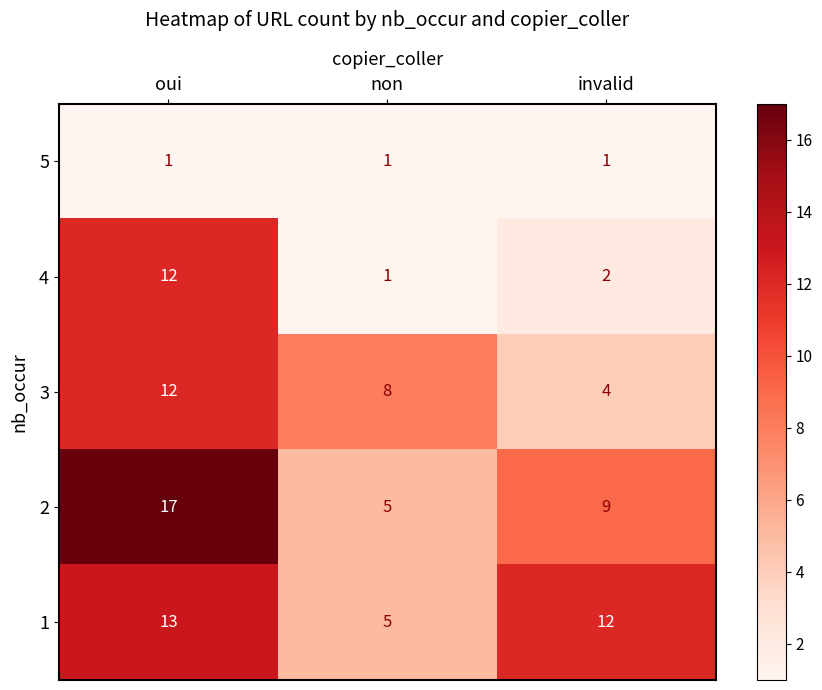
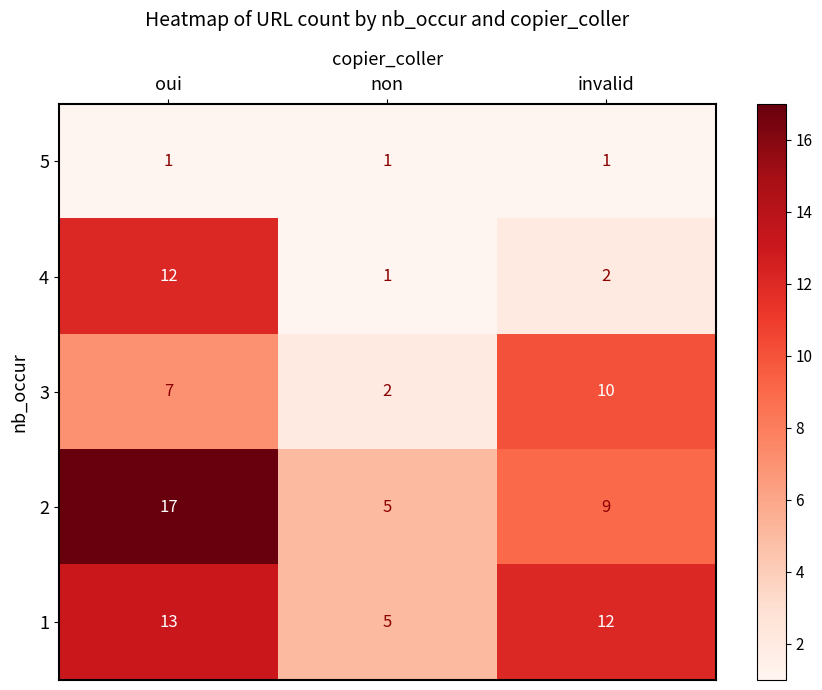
  {
    "5": {
      "oui": 1,
      "non": 1,
      "invalid": 1
    },
    "4": {
      "oui": 12,
      "non": 1,
      "invalid": 2
    },
    "3": {
-     "oui": 12,
-     "non": 8,
-     "invalid": 4
+     "oui": 7,
+     "non": 2,
+     "invalid": 10
    },
    "2": {
      "oui": 17,
      "non": 5,
      "invalid": 9
    },
    "1": {
      "oui": 13,
      "non": 5,
      "invalid": 12
    }
  }
